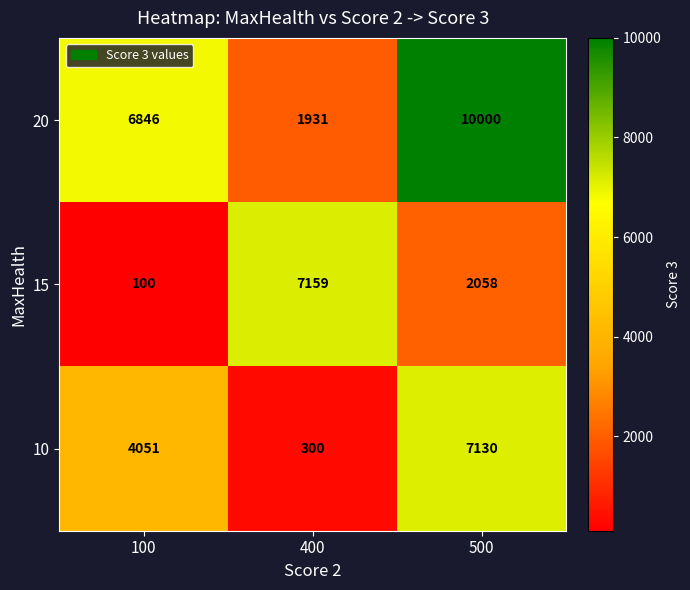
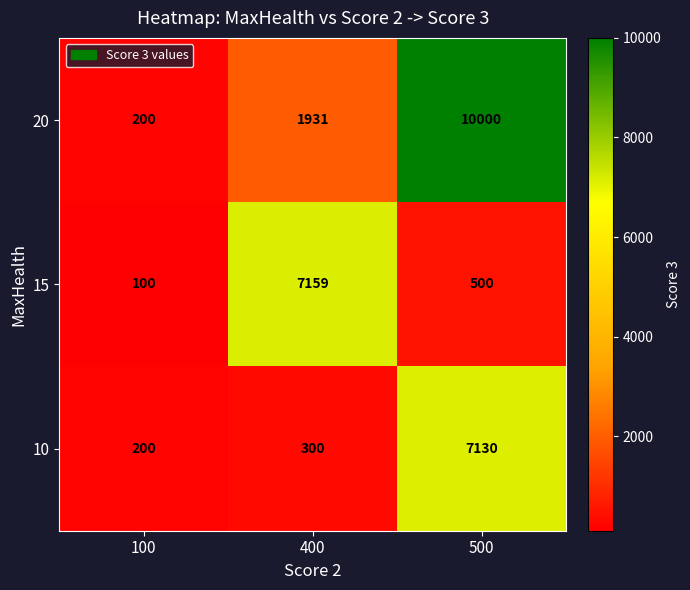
  {
    "20": {
-     "100": 6846,
+     "100": 200,
      "400": 1931,
      "500": 10000
    },
    "15": {
      "100": 100,
      "400": 7159,
-     "500": 2058
+     "500": 500
    },
    "10": {
-     "100": 4051,
+     "100": 200,
      "400": 300,
      "500": 7130
    }
  }
